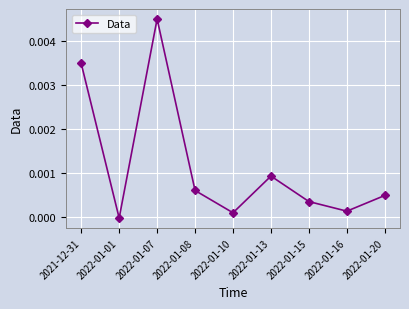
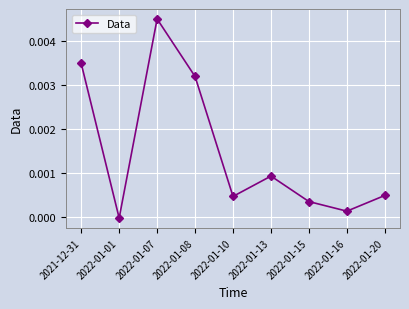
  {
    "2021-12-31": 0.0035,
    "2022-01-01": 0.0000,
    "2022-01-07": 0.0045,
-   "2022-01-08": 0.0006,
-   "2022-01-10": 0.0001,
+   "2022-01-08": 0.0032,
+   "2022-01-10": 0.0005,
    "2022-01-13": 0.0009,
    "2022-01-15": 0.0003,
    "2022-01-16": 0.0001,
    "2022-01-20": 0.0005
  }
